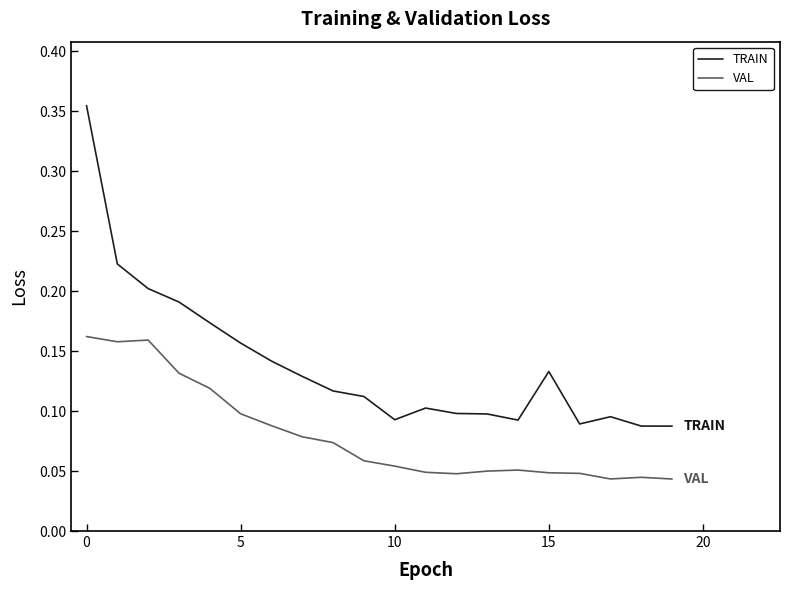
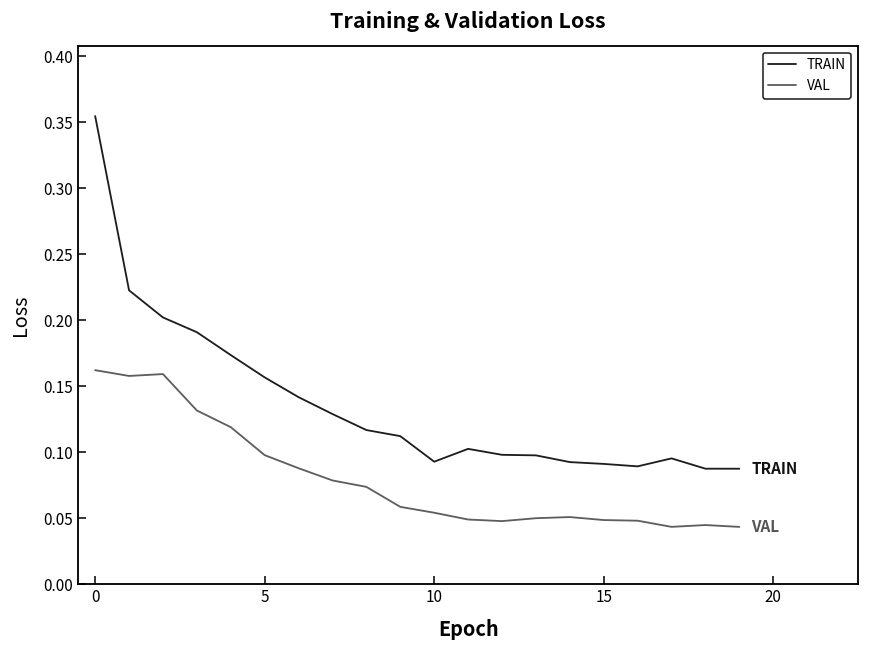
  {
    "TRAIN": {
      "0": 0.355,
      "5": 0.157,
      "10": 0.093,
-     "15": 0.133
+     "15": 0.091
    },
    "VAL": {
      "0": 0.162,
      "5": 0.098,
      "10": 0.054,
      "15": 0.049
    }
  }
